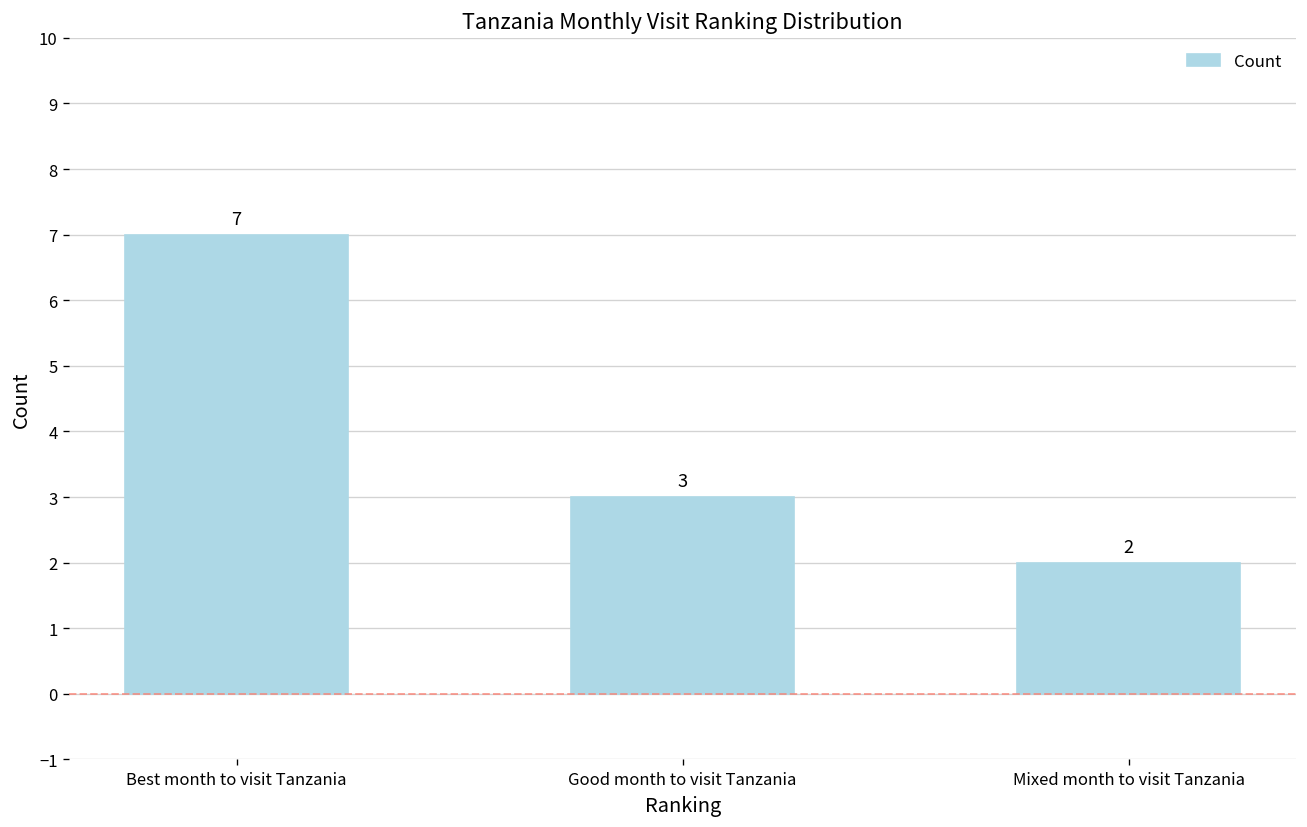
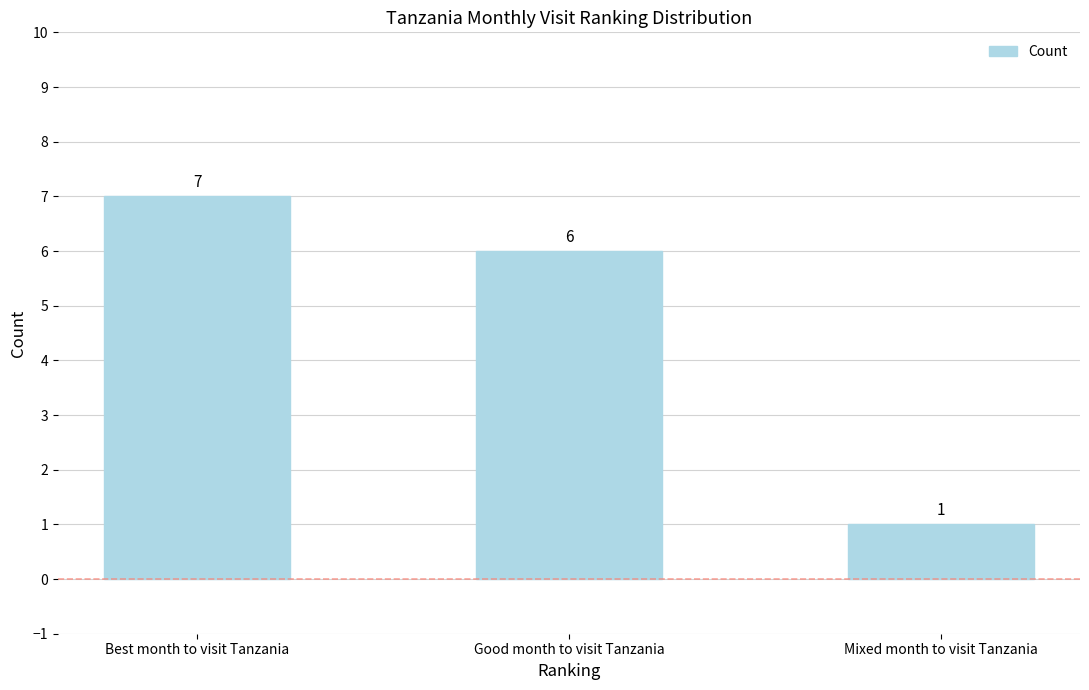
  {
    "Best month to visit Tanzania": 7,
-   "Good month to visit Tanzania": 3,
-   "Mixed month to visit Tanzania": 2
+   "Good month to visit Tanzania": 6,
+   "Mixed month to visit Tanzania": 1
  }
